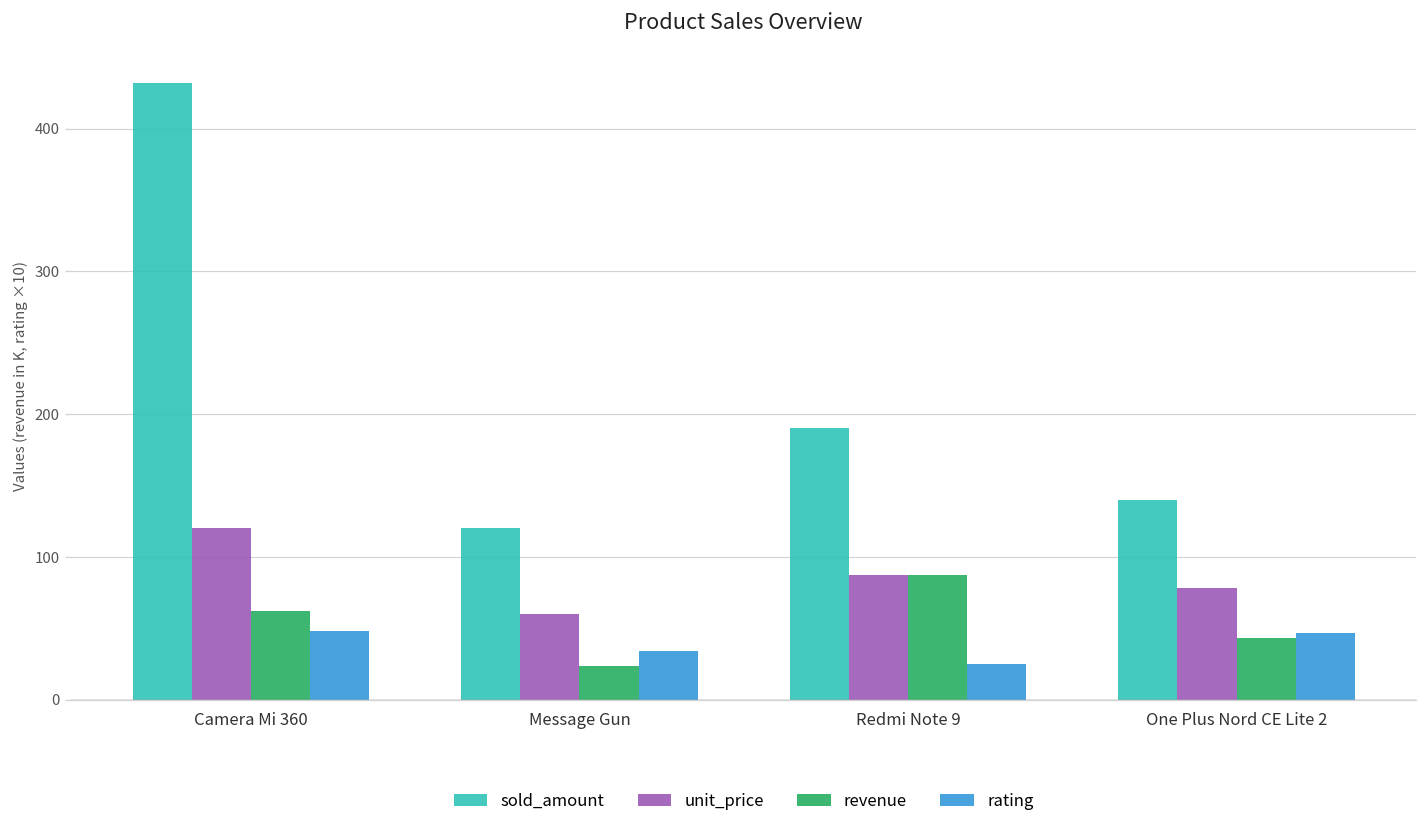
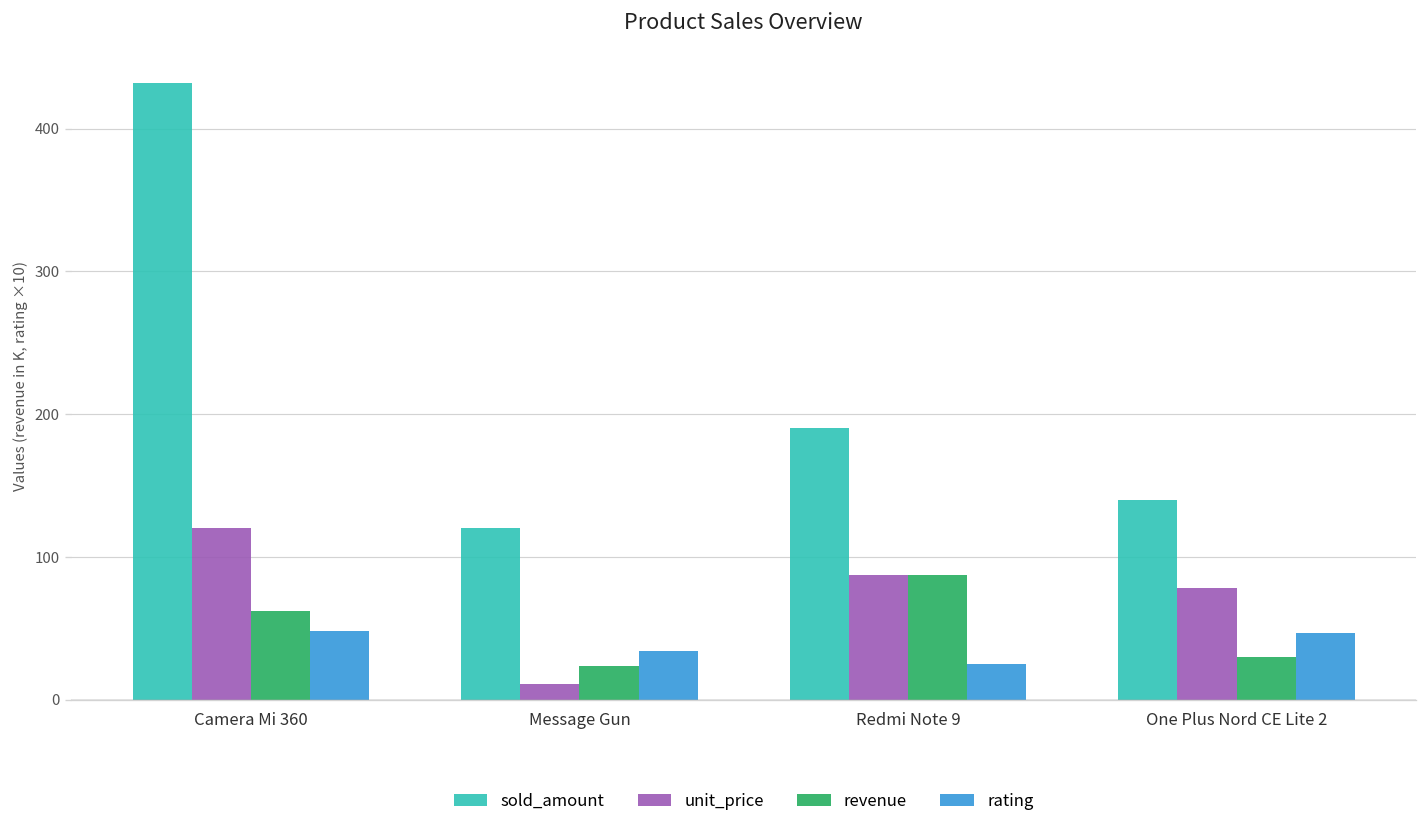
  {
    "unit_price": {
      "Camera Mi 360": 120,
-     "Message Gun": 60,
+     "Message Gun": 11,
      "Redmi Note 9": 88,
      "One Plus Nord CE Lite 2": 79
    },
    "revenue": {
      "Camera Mi 360": 62,
      "Message Gun": 24,
      "Redmi Note 9": 87,
-     "One Plus Nord CE Lite 2": 43
+     "One Plus Nord CE Lite 2": 30
    }
  }
